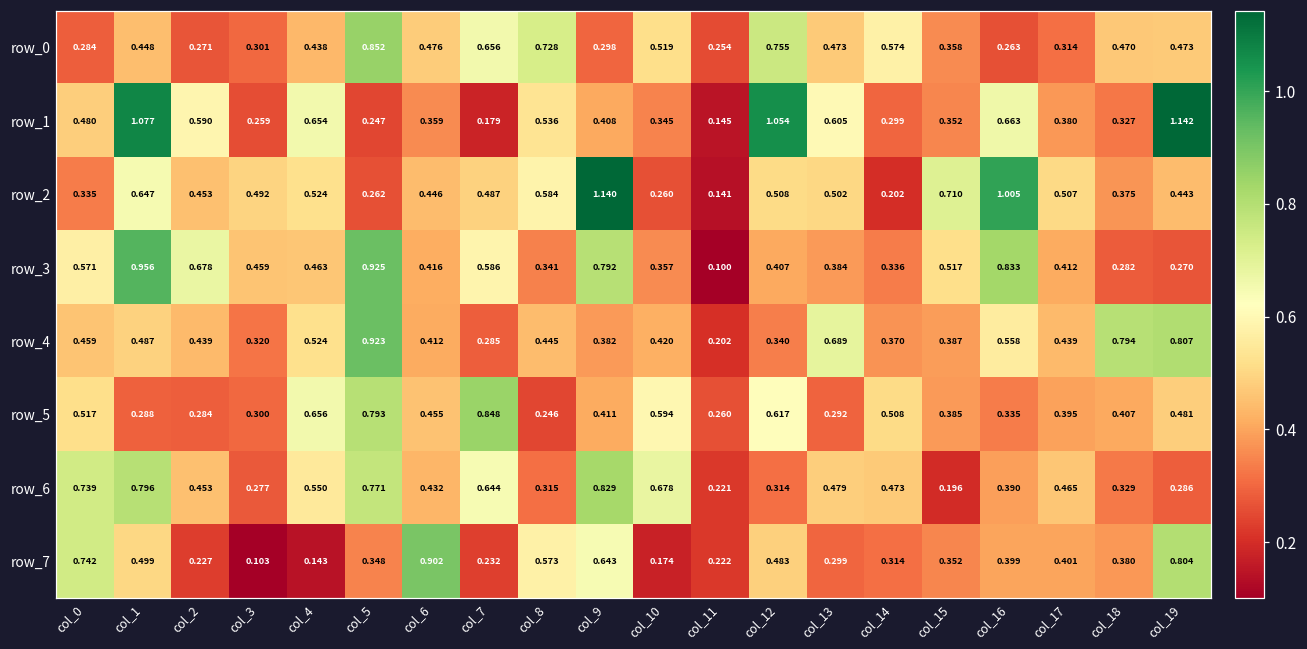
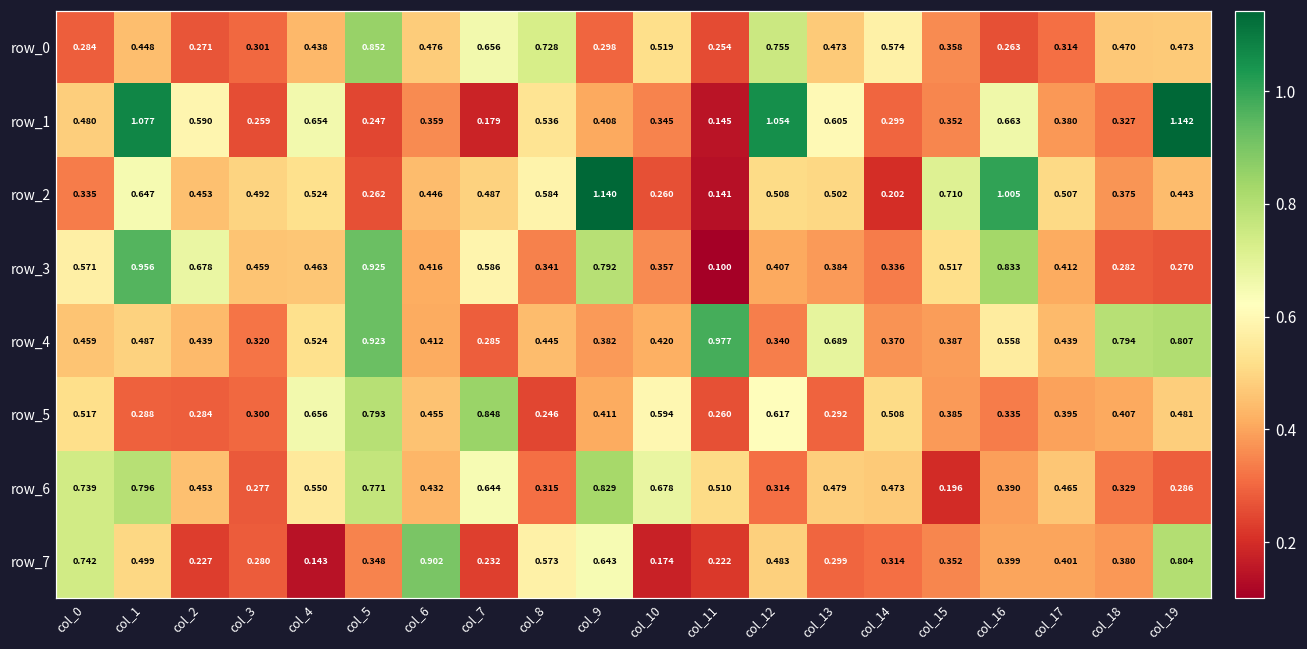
  {
    "row_0": {
      "col_0": 0.284,
      "col_1": 0.448,
      "col_2": 0.271,
      "col_3": 0.301,
      "col_4": 0.438,
      "col_5": 0.852,
      "col_6": 0.476,
      "col_7": 0.656,
      "col_8": 0.728,
      "col_9": 0.298,
      "col_10": 0.519,
      "col_11": 0.254,
      "col_12": 0.755,
      "col_13": 0.473,
      "col_14": 0.574,
      "col_15": 0.358,
      "col_16": 0.263,
      "col_17": 0.314,
      "col_18": 0.470,
      "col_19": 0.473
    },
    "row_1": {
      "col_0": 0.480,
      "col_1": 1.077,
      "col_2": 0.590,
      "col_3": 0.259,
      "col_4": 0.654,
      "col_5": 0.247,
      "col_6": 0.359,
      "col_7": 0.179,
      "col_8": 0.536,
      "col_9": 0.408,
      "col_10": 0.345,
      "col_11": 0.145,
      "col_12": 1.054,
      "col_13": 0.605,
      "col_14": 0.299,
      "col_15": 0.352,
      "col_16": 0.663,
      "col_17": 0.380,
      "col_18": 0.327,
      "col_19": 1.142
    },
    "row_2": {
      "col_0": 0.335,
      "col_1": 0.647,
      "col_2": 0.453,
      "col_3": 0.492,
      "col_4": 0.524,
      "col_5": 0.262,
      "col_6": 0.446,
      "col_7": 0.487,
      "col_8": 0.584,
      "col_9": 1.140,
      "col_10": 0.260,
      "col_11": 0.141,
      "col_12": 0.508,
      "col_13": 0.502,
      "col_14": 0.202,
      "col_15": 0.710,
      "col_16": 1.005,
      "col_17": 0.507,
      "col_18": 0.375,
      "col_19": 0.443
    },
    "row_3": {
      "col_0": 0.571,
      "col_1": 0.956,
      "col_2": 0.678,
      "col_3": 0.459,
      "col_4": 0.463,
      "col_5": 0.925,
      "col_6": 0.416,
      "col_7": 0.586,
      "col_8": 0.341,
      "col_9": 0.792,
      "col_10": 0.357,
      "col_11": 0.100,
      "col_12": 0.407,
      "col_13": 0.384,
      "col_14": 0.336,
      "col_15": 0.517,
      "col_16": 0.833,
      "col_17": 0.412,
      "col_18": 0.282,
      "col_19": 0.270
    },
    "row_4": {
      "col_0": 0.459,
      "col_1": 0.487,
      "col_2": 0.439,
      "col_3": 0.320,
      "col_4": 0.524,
      "col_5": 0.923,
      "col_6": 0.412,
      "col_7": 0.285,
      "col_8": 0.445,
      "col_9": 0.382,
      "col_10": 0.420,
-     "col_11": 0.202,
+     "col_11": 0.977,
      "col_12": 0.340,
      "col_13": 0.689,
      "col_14": 0.370,
      "col_15": 0.387,
      "col_16": 0.558,
      "col_17": 0.439,
      "col_18": 0.794,
      "col_19": 0.807
    },
    "row_5": {
      "col_0": 0.517,
      "col_1": 0.288,
      "col_2": 0.284,
      "col_3": 0.300,
      "col_4": 0.656,
      "col_5": 0.793,
      "col_6": 0.455,
      "col_7": 0.848,
      "col_8": 0.246,
      "col_9": 0.411,
      "col_10": 0.594,
      "col_11": 0.260,
      "col_12": 0.617,
      "col_13": 0.292,
      "col_14": 0.508,
      "col_15": 0.385,
      "col_16": 0.335,
      "col_17": 0.395,
      "col_18": 0.407,
      "col_19": 0.481
    },
    "row_6": {
      "col_0": 0.739,
      "col_1": 0.796,
      "col_2": 0.453,
      "col_3": 0.277,
      "col_4": 0.550,
      "col_5": 0.771,
      "col_6": 0.432,
      "col_7": 0.644,
      "col_8": 0.315,
      "col_9": 0.829,
      "col_10": 0.678,
-     "col_11": 0.221,
+     "col_11": 0.510,
      "col_12": 0.314,
      "col_13": 0.479,
      "col_14": 0.473,
      "col_15": 0.196,
      "col_16": 0.390,
      "col_17": 0.465,
      "col_18": 0.329,
      "col_19": 0.286
    },
    "row_7": {
      "col_0": 0.742,
      "col_1": 0.499,
      "col_2": 0.227,
-     "col_3": 0.103,
+     "col_3": 0.280,
      "col_4": 0.143,
      "col_5": 0.348,
      "col_6": 0.902,
      "col_7": 0.232,
      "col_8": 0.573,
      "col_9": 0.643,
      "col_10": 0.174,
      "col_11": 0.222,
      "col_12": 0.483,
      "col_13": 0.299,
      "col_14": 0.314,
      "col_15": 0.352,
      "col_16": 0.399,
      "col_17": 0.401,
      "col_18": 0.380,
      "col_19": 0.804
    }
  }
